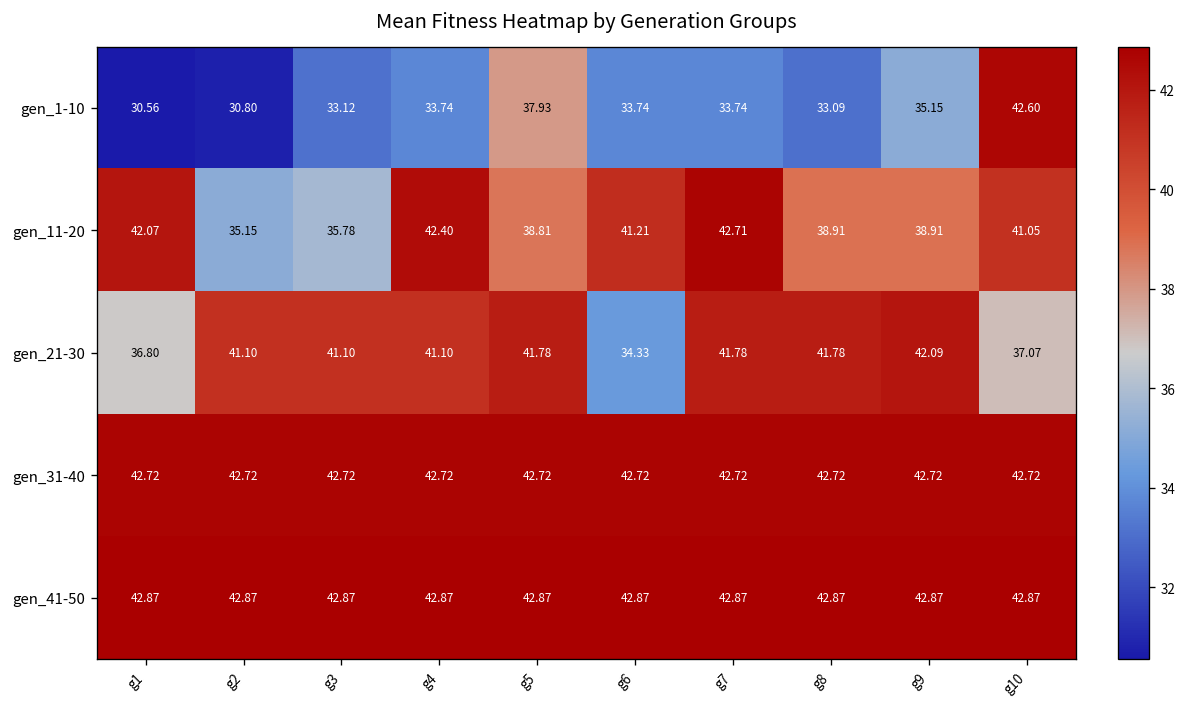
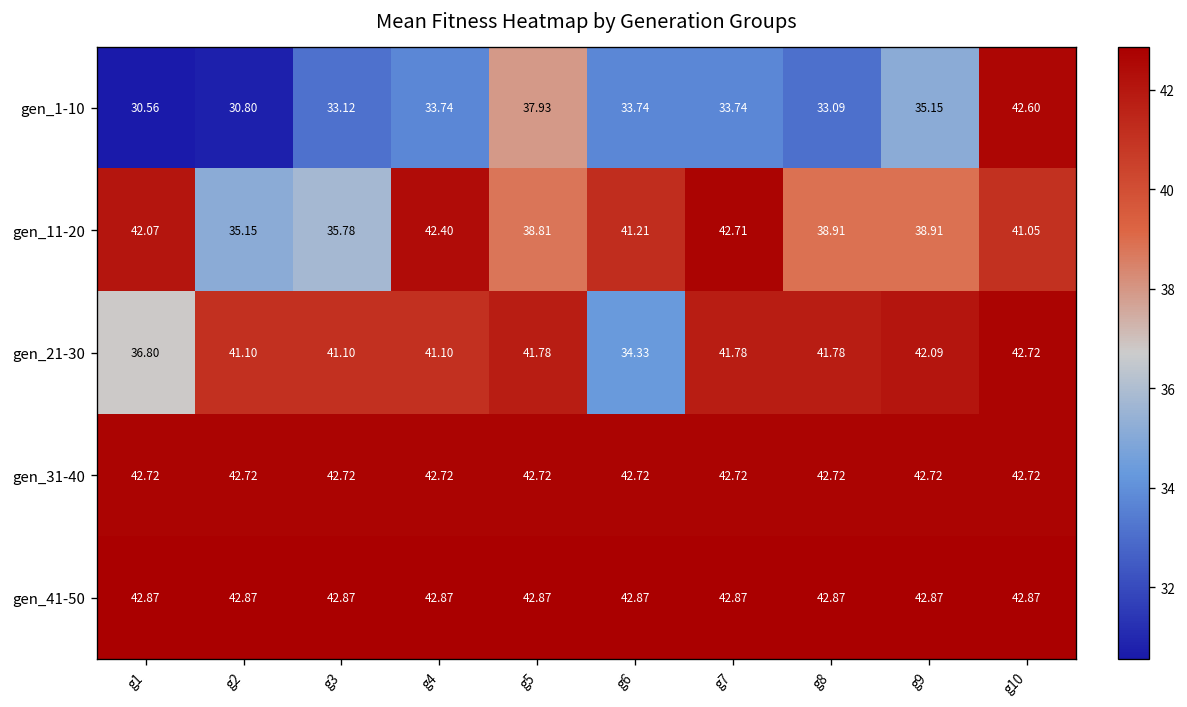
  {
    "gen_1-10": {
      "g1": 30.56,
      "g2": 30.80,
      "g3": 33.12,
      "g4": 33.74,
      "g5": 37.93,
      "g6": 33.74,
      "g7": 33.74,
      "g8": 33.09,
      "g9": 35.15,
      "g10": 42.60
    },
    "gen_11-20": {
      "g1": 42.07,
      "g2": 35.15,
      "g3": 35.78,
      "g4": 42.40,
      "g5": 38.81,
      "g6": 41.21,
      "g7": 42.71,
      "g8": 38.91,
      "g9": 38.91,
      "g10": 41.05
    },
    "gen_21-30": {
      "g1": 36.80,
      "g2": 41.10,
      "g3": 41.10,
      "g4": 41.10,
      "g5": 41.78,
      "g6": 34.33,
      "g7": 41.78,
      "g8": 41.78,
      "g9": 42.09,
-     "g10": 37.07
+     "g10": 42.72
    },
    "gen_31-40": {
      "g1": 42.72,
      "g2": 42.72,
      "g3": 42.72,
      "g4": 42.72,
      "g5": 42.72,
      "g6": 42.72,
      "g7": 42.72,
      "g8": 42.72,
      "g9": 42.72,
      "g10": 42.72
    },
    "gen_41-50": {
      "g1": 42.87,
      "g2": 42.87,
      "g3": 42.87,
      "g4": 42.87,
      "g5": 42.87,
      "g6": 42.87,
      "g7": 42.87,
      "g8": 42.87,
      "g9": 42.87,
      "g10": 42.87
    }
  }
